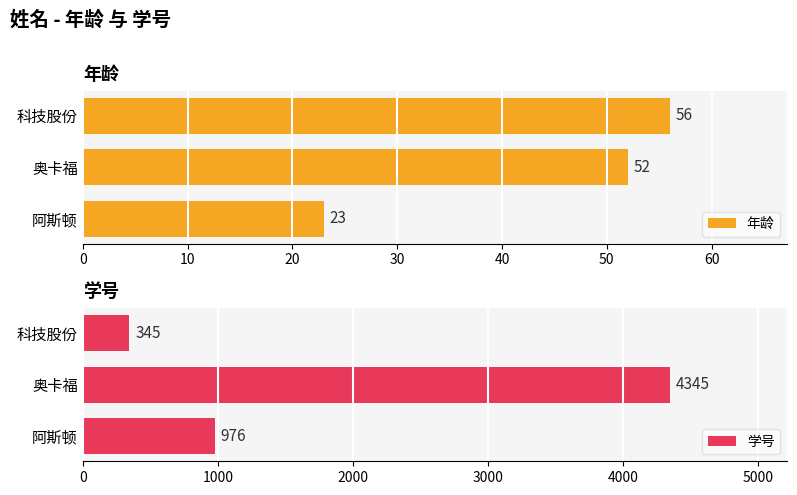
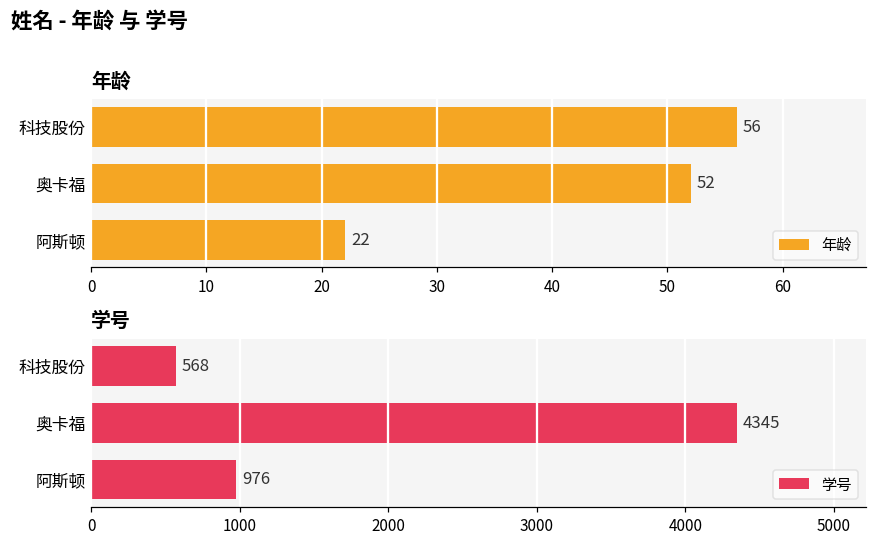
  {
    "年龄": {
      "科技股份": 56,
      "奥卡福": 52,
-     "阿斯顿": 23
+     "阿斯顿": 22
    },
    "学号": {
-     "科技股份": 345,
+     "科技股份": 568,
      "奥卡福": 4345,
      "阿斯顿": 976
    }
  }
